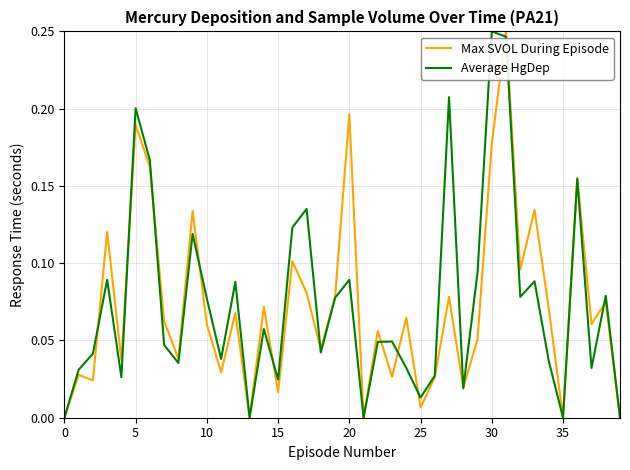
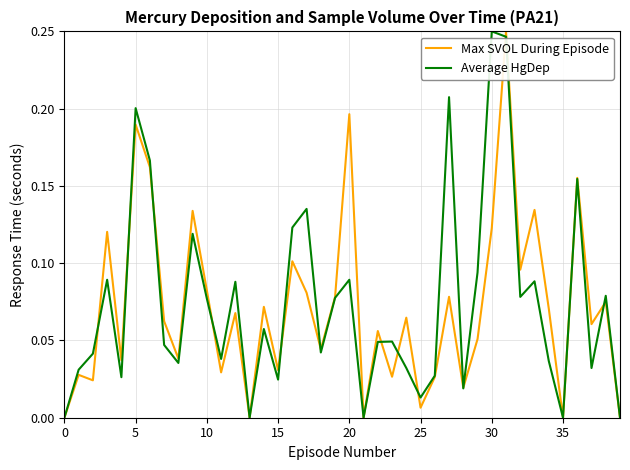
  {
    "Max SVOL During Episode": {
      "5": 0.190,
-     "10": 0.060,
-     "15": 0.017,
+     "10": 0.082,
+     "15": 0.031,
      "20": 0.196,
      "25": 0.006,
-     "30": 0.178
+     "30": 0.123
    },
    "Average HgDep": {
      "5": 0.200,
      "10": 0.077,
      "15": 0.025,
      "20": 0.089,
      "25": 0.013,
      "30": 0.250
    }
  }
